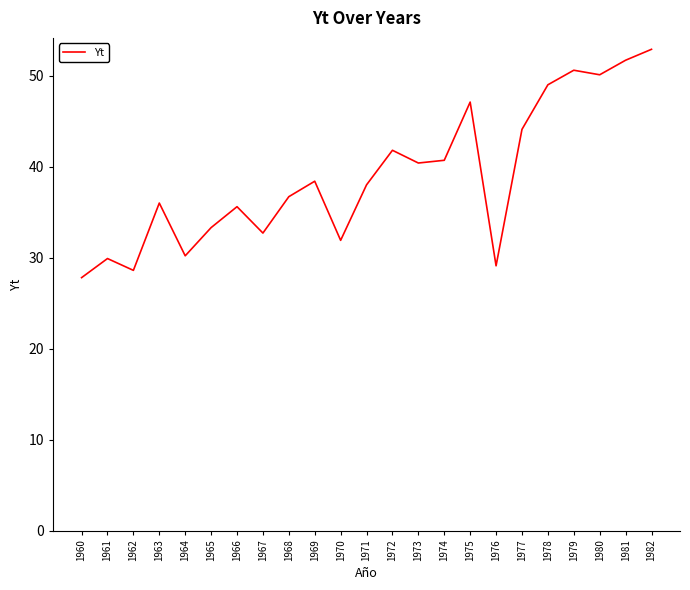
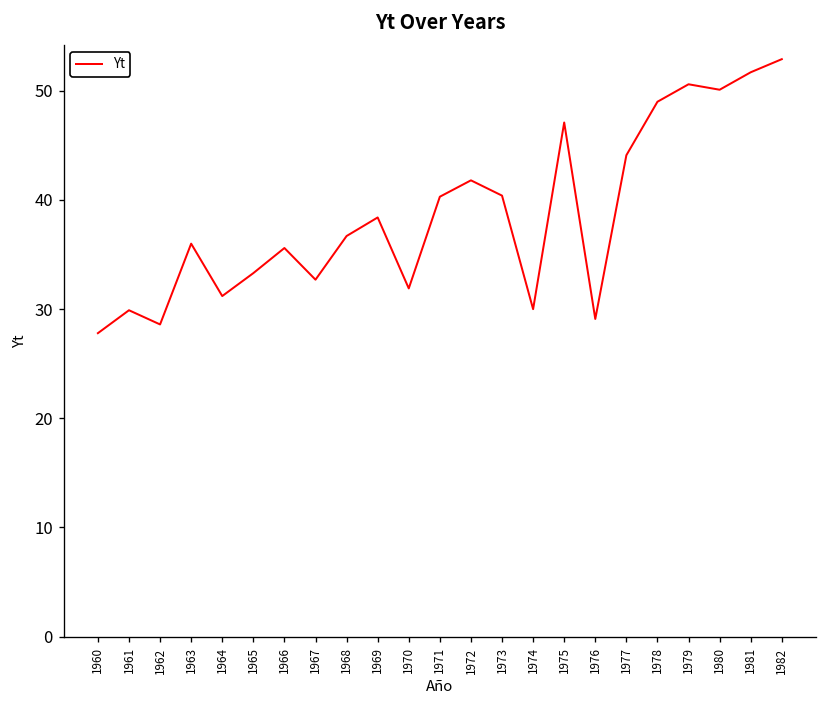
  {
    "1960": 28,
    "1961": 30,
    "1962": 29,
    "1963": 36,
-   "1964": 30,
+   "1964": 31,
    "1965": 33,
    "1966": 36,
    "1967": 33,
    "1968": 37,
    "1969": 38,
    "1970": 32,
-   "1971": 38,
+   "1971": 40,
    "1972": 42,
    "1973": 40,
-   "1974": 41,
+   "1974": 30,
    "1975": 47,
    "1976": 29,
    "1977": 44,
    "1978": 49,
    "1979": 51,
    "1980": 50,
    "1981": 52,
    "1982": 53
  }
